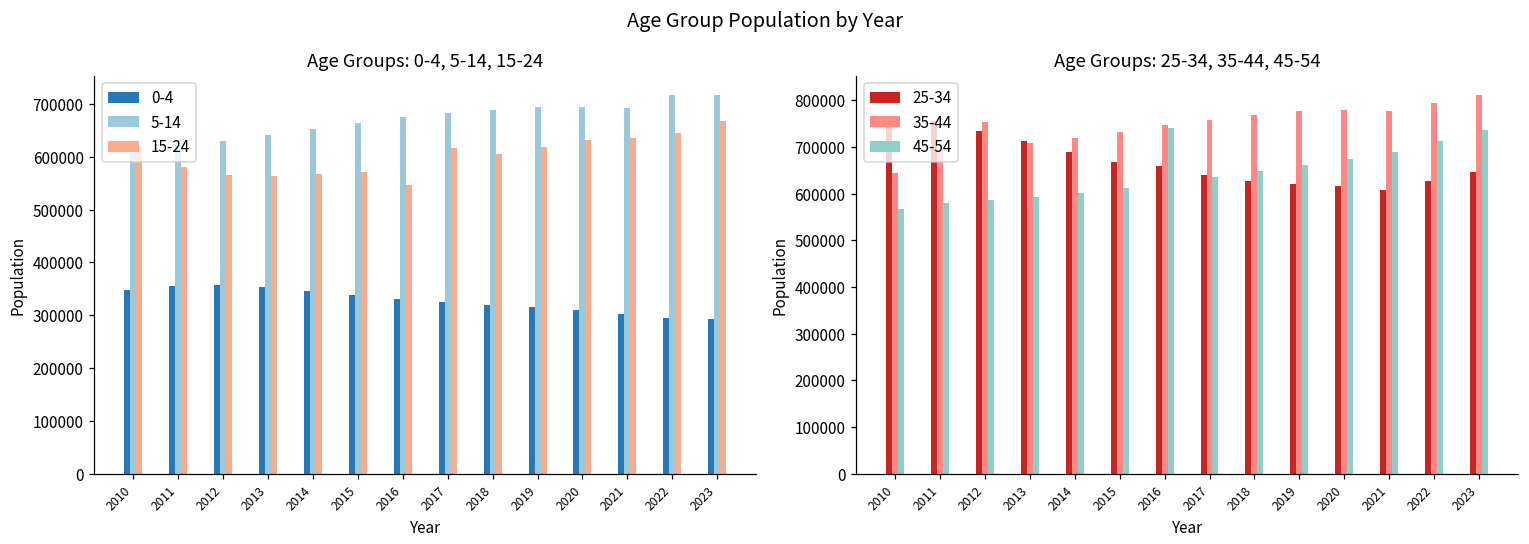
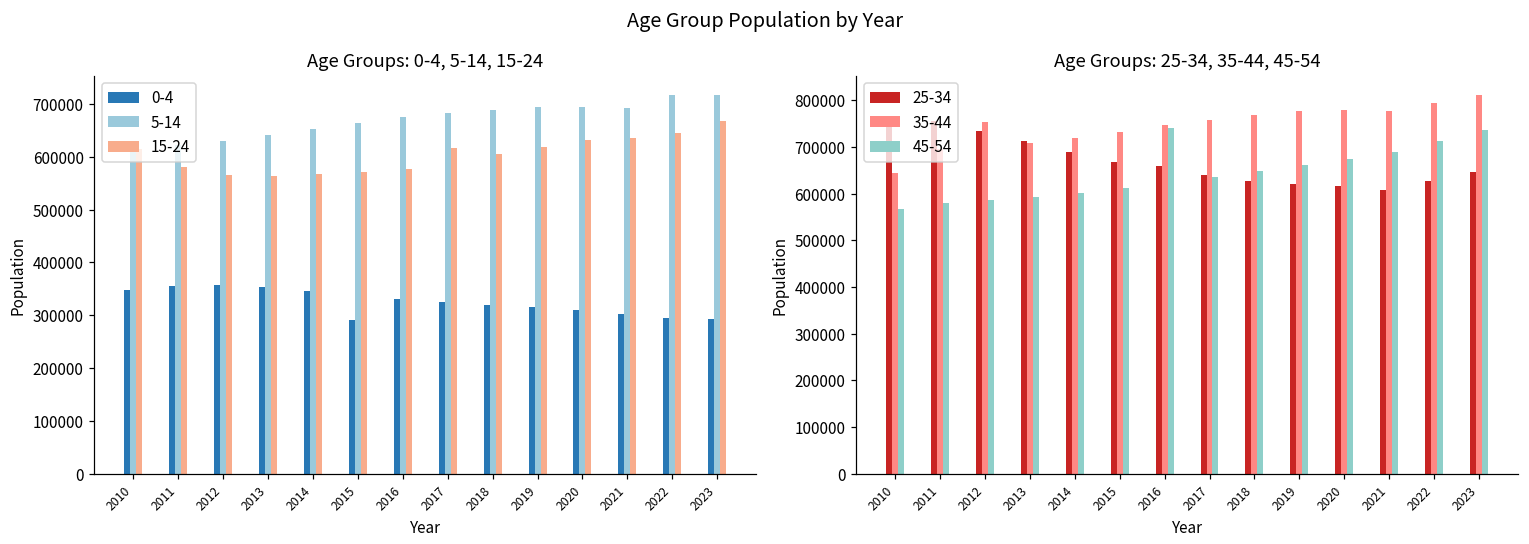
  {
    "Age Groups: 0-4, 5-14, 15-24": {
      "0-4": {
        "2010": 350000,
        "2011": 360000,
        "2012": 360000,
        "2013": 350000,
        "2014": 350000,
-       "2015": 340000,
+       "2015": 290000,
        "2016": 330000,
        "2017": 320000,
        "2018": 320000,
        "2019": 320000,
        "2020": 310000,
        "2021": 300000,
        "2022": 300000,
        "2023": 290000
      },
      "5-14": {
        "2012": 630000,
        "2013": 640000,
        "2014": 650000,
        "2015": 660000,
        "2016": 680000,
        "2017": 680000,
        "2018": 690000,
        "2019": 690000,
        "2020": 690000,
        "2021": 690000,
        "2022": 720000,
        "2023": 720000
      },
      "15-24": {
        "2011": 580000,
        "2012": 570000,
        "2013": 560000,
        "2014": 570000,
        "2015": 570000,
-       "2016": 550000,
+       "2016": 580000,
        "2017": 620000,
        "2018": 610000,
        "2019": 620000,
        "2020": 630000,
        "2021": 640000,
        "2022": 640000,
        "2023": 670000
      }
    },
    "Age Groups: 25-34, 35-44, 45-54": {
      "25-34": {
        "2012": 740000,
        "2013": 710000,
        "2014": 690000,
        "2015": 670000,
        "2016": 660000,
        "2017": 640000,
        "2018": 630000,
        "2019": 620000,
        "2020": 620000,
        "2021": 610000,
        "2022": 630000,
        "2023": 650000
      },
      "35-44": {
        "2010": 640000,
        "2012": 750000,
        "2013": 710000,
        "2014": 720000,
        "2015": 730000,
        "2016": 750000,
        "2017": 760000,
        "2018": 770000,
        "2019": 780000,
        "2020": 780000,
        "2021": 780000,
        "2022": 790000,
        "2023": 810000
      },
      "45-54": {
        "2010": 570000,
        "2011": 580000,
        "2012": 590000,
        "2013": 590000,
        "2014": 600000,
        "2015": 610000,
        "2016": 740000,
        "2017": 640000,
        "2018": 650000,
        "2019": 660000,
        "2020": 670000,
        "2021": 690000,
        "2022": 710000,
        "2023": 740000
      }
    }
  }
